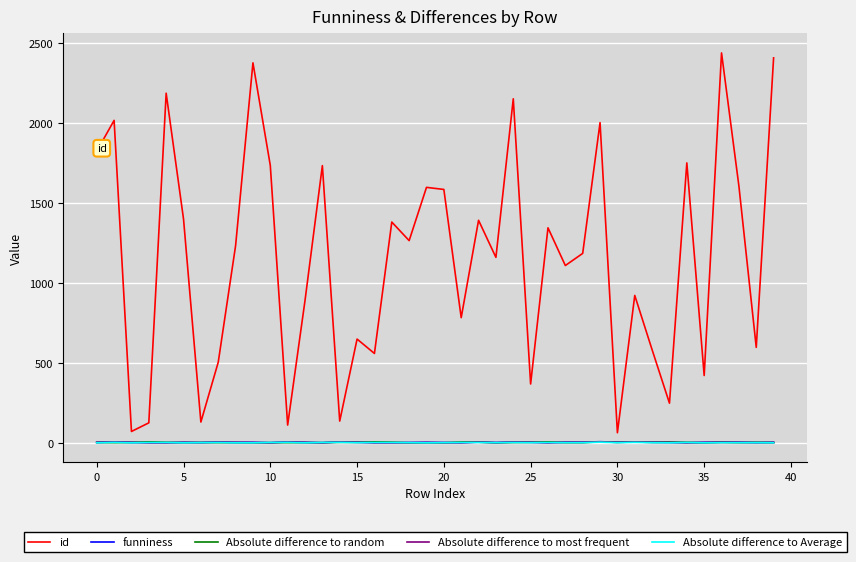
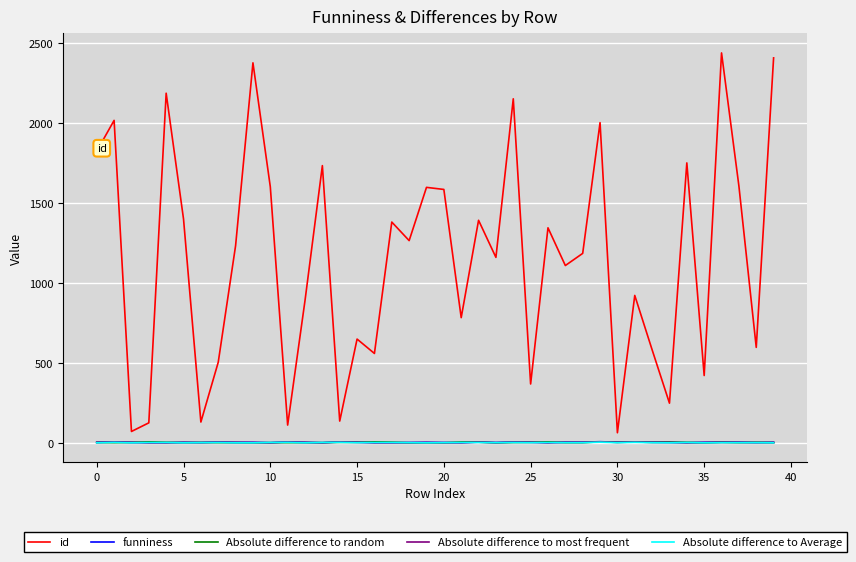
  {
    "id": {
      "5": 1400,
-     "10": 1740,
+     "10": 1600,
      "15": 650,
      "20": 1590,
      "25": 370,
      "30": 60,
      "35": 420
    }
  }
